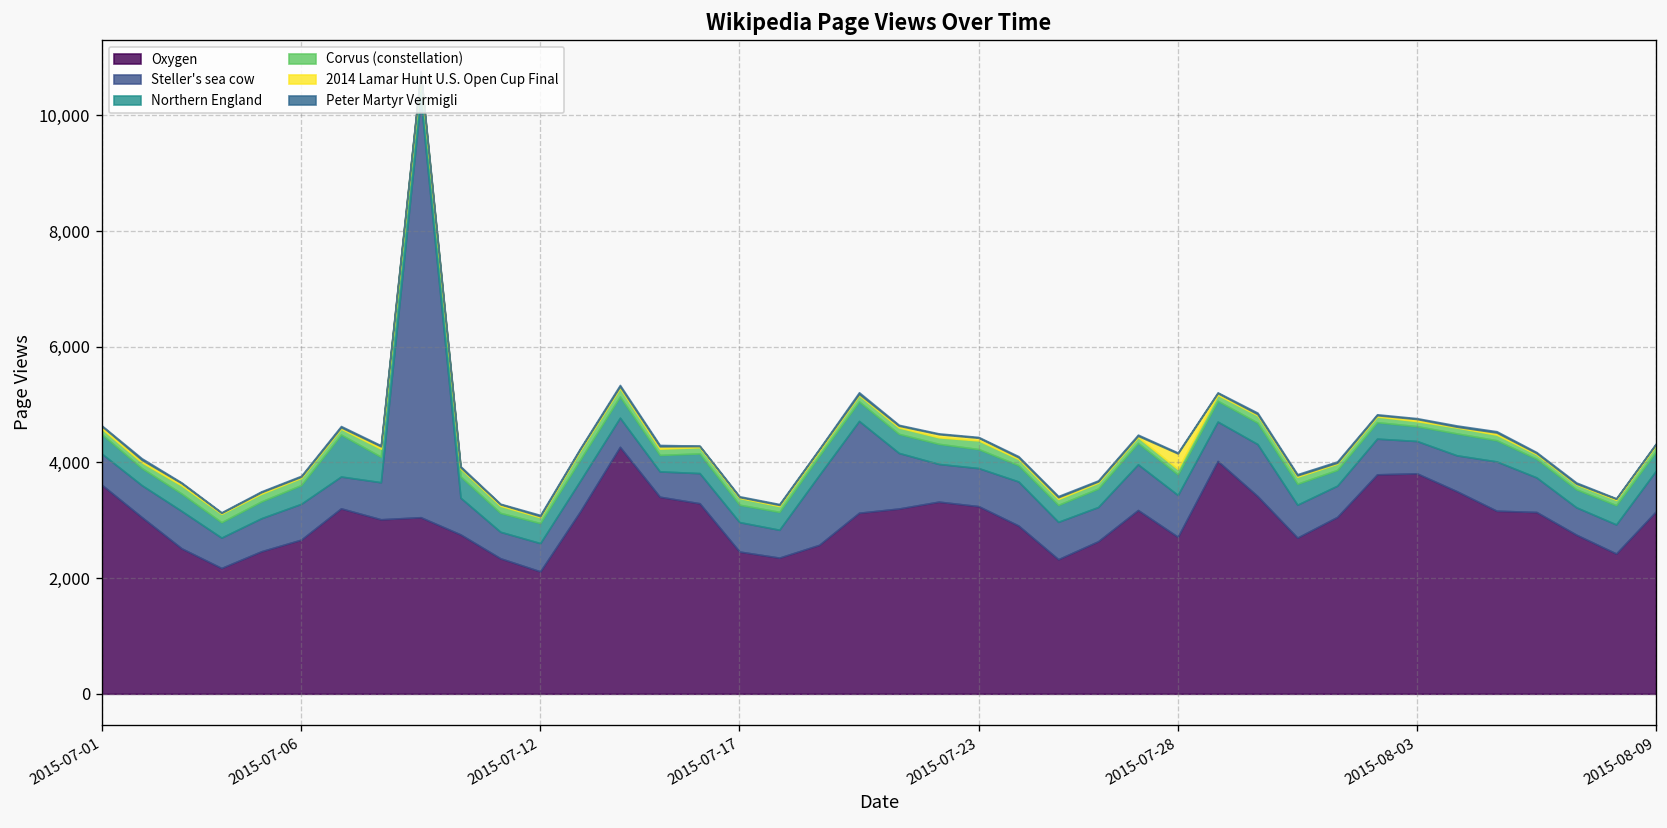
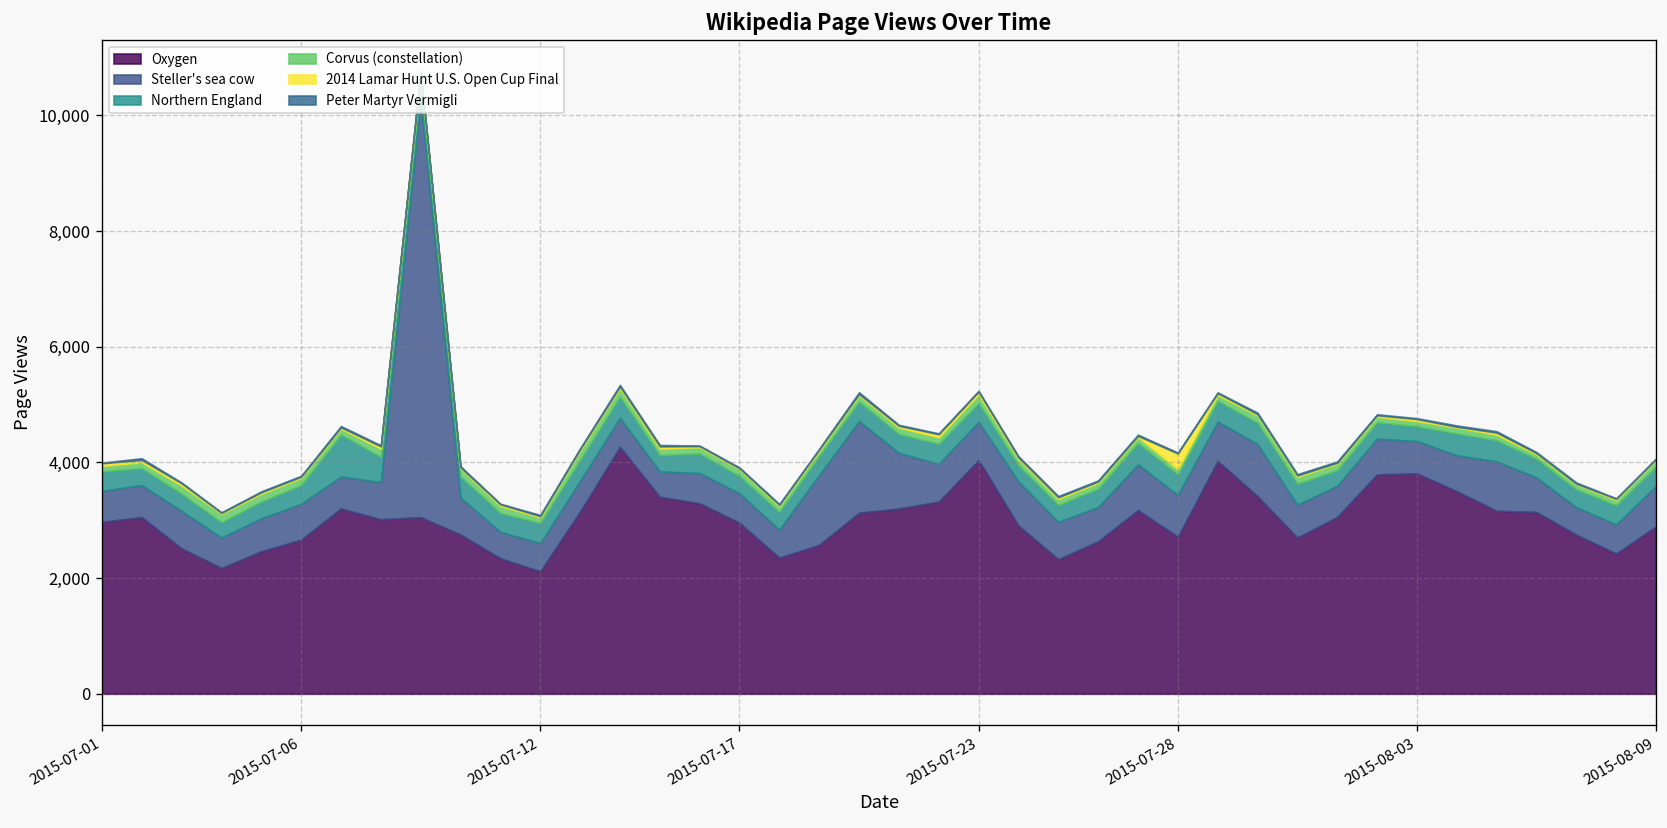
  {
    "Oxygen": {
-     "2015-07-01": "3,600",
+     "2015-07-01": "3,000",
      "2015-07-06": "2,700",
      "2015-07-12": "2,100",
-     "2015-07-17": "2,500",
-     "2015-07-23": "3,200",
+     "2015-07-17": "3,000",
+     "2015-07-23": "4,000",
      "2015-07-28": "2,700",
      "2015-08-03": "3,800",
-     "2015-08-09": "3,200"
+     "2015-08-09": "2,900"
    },
    "Corvus (constellation)": {
      "2015-07-28": "100"
    }
  }
